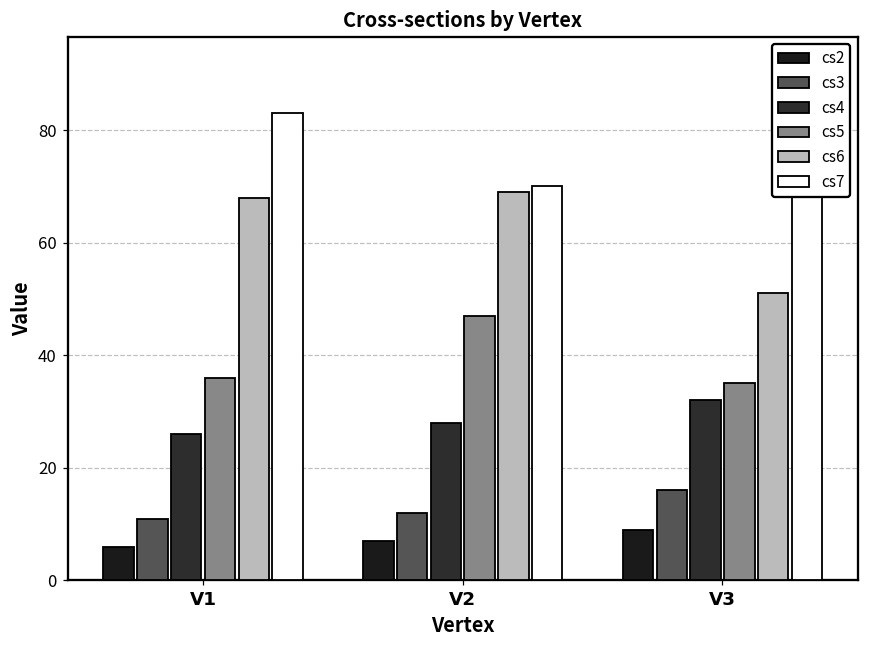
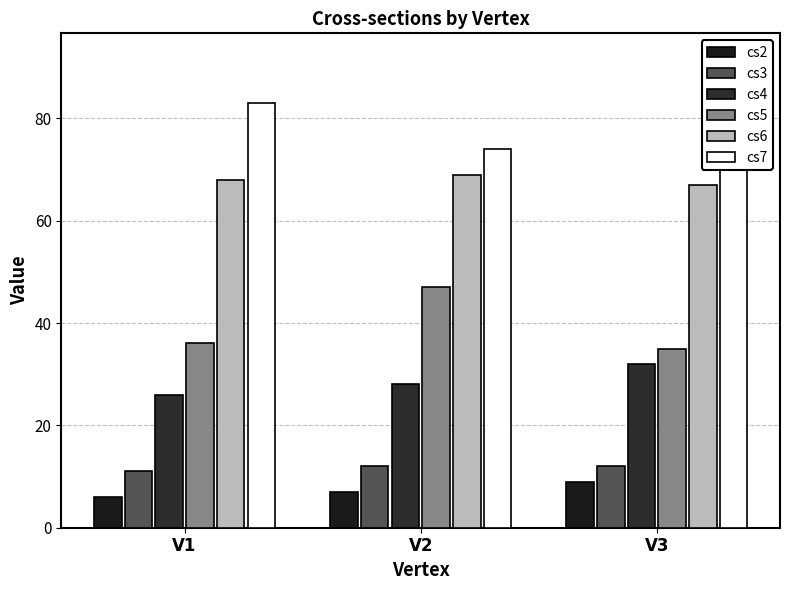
  {
    "cs3": {
      "V1": 11,
      "V2": 12,
-     "V3": 16
+     "V3": 12
    },
    "cs5": {
      "V1": 36,
      "V2": 47,
      "V3": 35
    },
    "cs6": {
      "V1": 68,
      "V2": 69,
-     "V3": 51
+     "V3": 67
    },
    "cs7": {
      "V1": 83,
-     "V2": 70
+     "V2": 74
    }
  }
